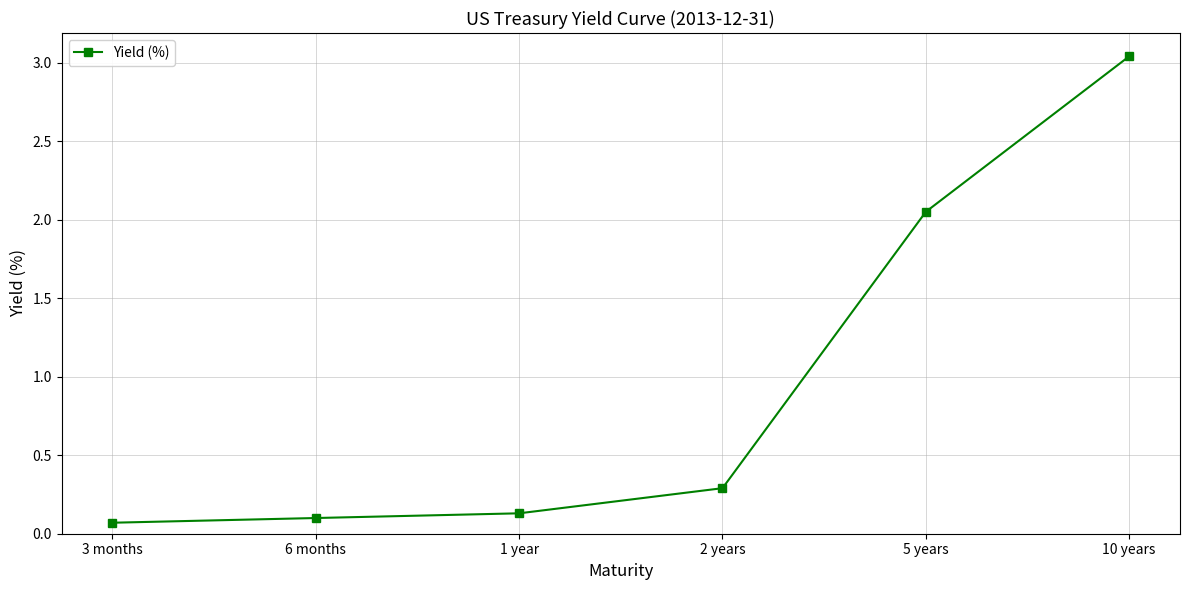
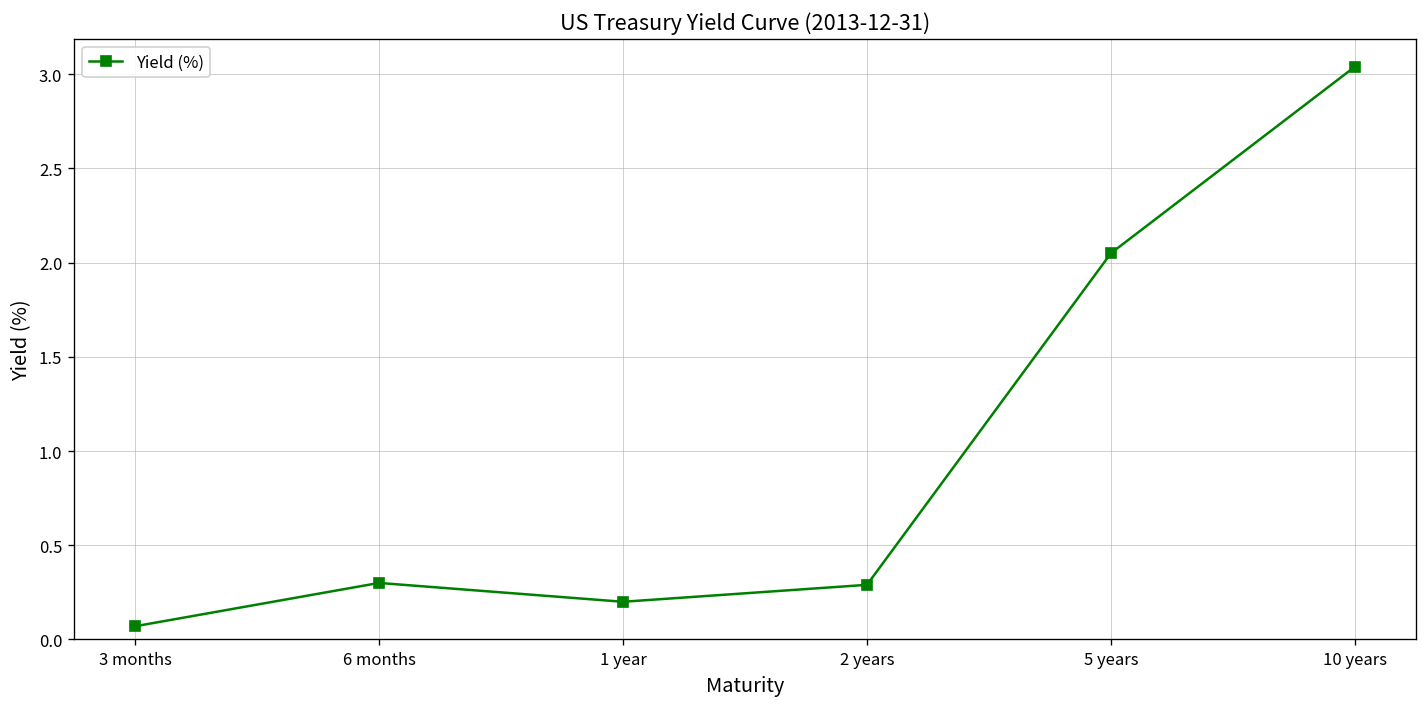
  {
    "3 months": 0.07,
-   "6 months": 0.1,
-   "1 year": 0.13,
+   "6 months": 0.3,
+   "1 year": 0.20,
    "2 years": 0.29,
    "5 years": 2.05,
    "10 years": 3.04
  }
